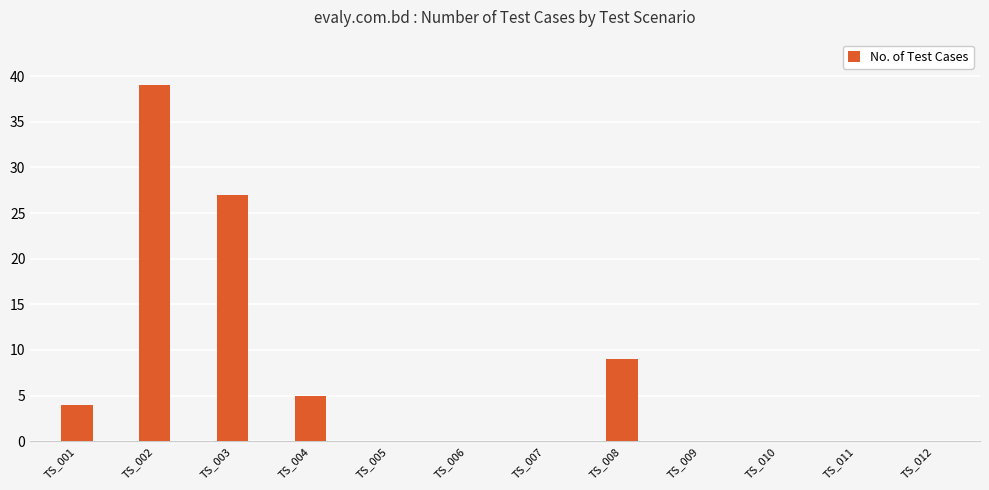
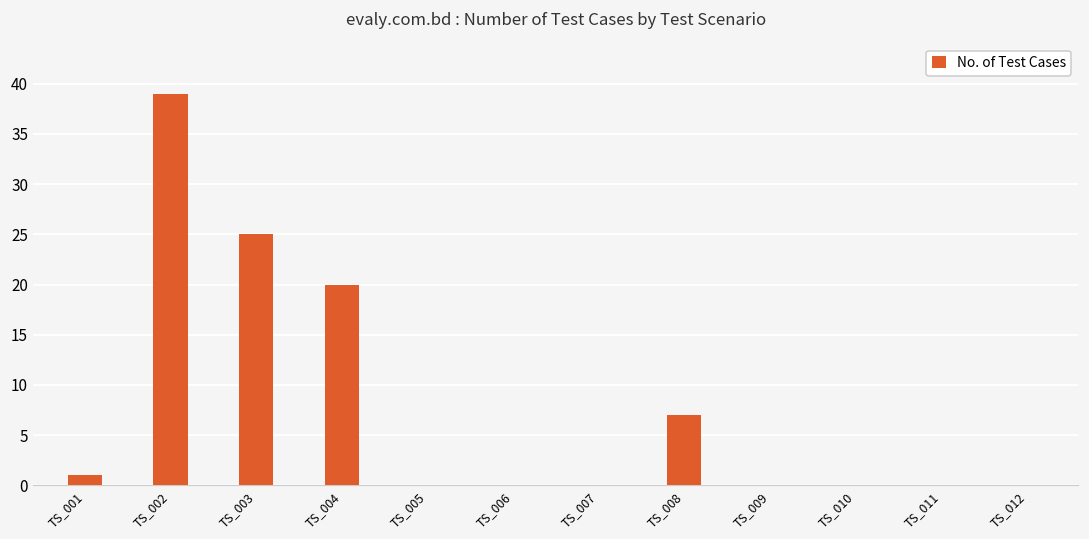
  {
-   "TS_001": 4,
+   "TS_001": 1,
    "TS_002": 39,
-   "TS_003": 27,
-   "TS_004": 5,
+   "TS_003": 25,
+   "TS_004": 20,
    "TS_005": 0,
    "TS_006": 0,
    "TS_007": 0,
-   "TS_008": 9,
+   "TS_008": 7,
    "TS_009": 0,
    "TS_010": 0,
    "TS_011": 0,
    "TS_012": 0
  }
